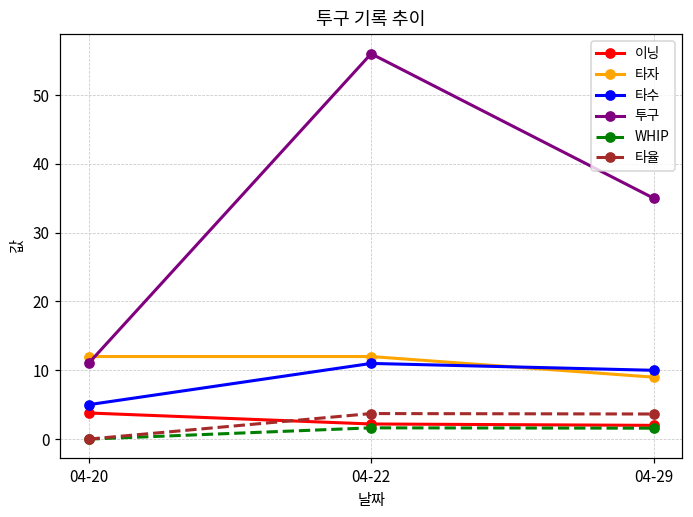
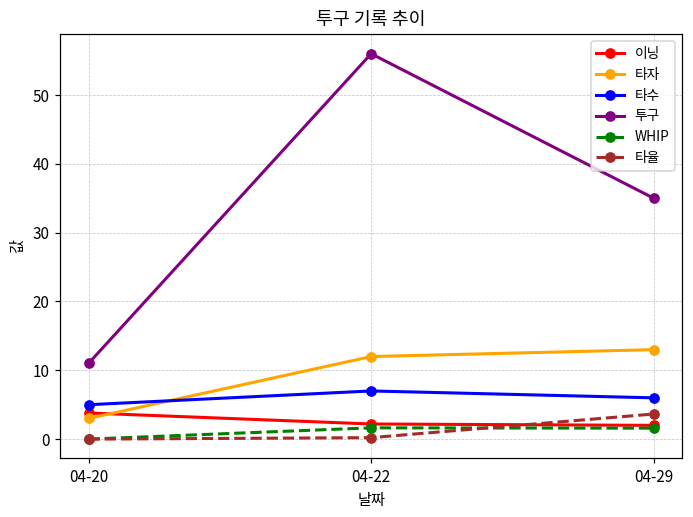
  {
    "이닝": {
      "04-20": 4,
      "04-22": 2,
      "04-29": 2
    },
    "타자": {
-     "04-20": 12,
+     "04-20": 3,
      "04-22": 12,
-     "04-29": 9
+     "04-29": 13
    },
    "타수": {
      "04-20": 5,
-     "04-22": 11,
-     "04-29": 10
+     "04-22": 7,
+     "04-29": 6
    },
    "투구": {
      "04-20": 11,
      "04-22": 56,
      "04-29": 35
    },
    "WHIP": {
      "04-22": 2,
      "04-29": 2
    },
    "타율": {
-     "04-22": 4,
+     "04-22": 0,
      "04-29": 4
    }
  }
